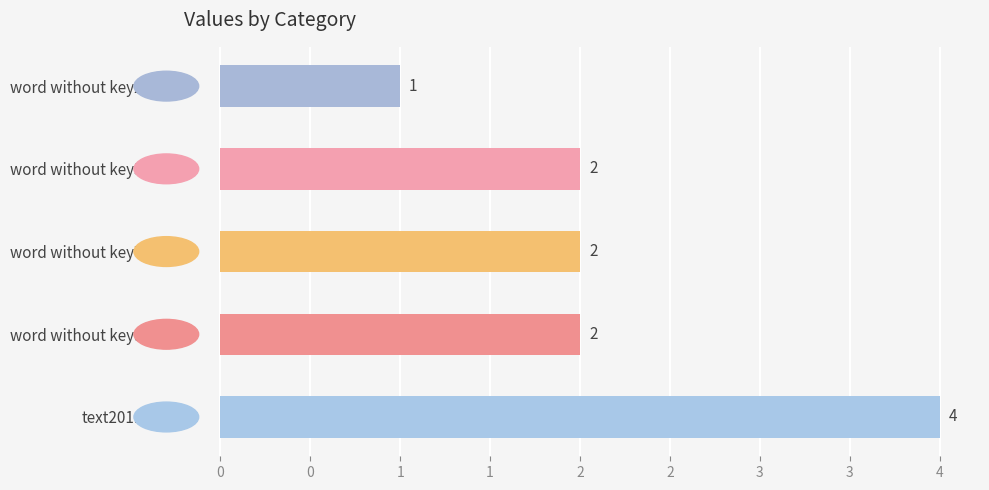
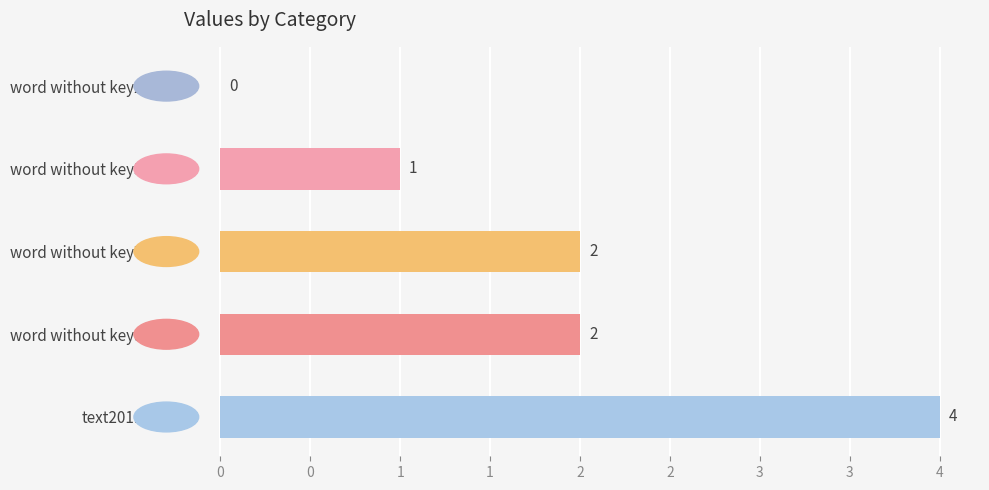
  {
-   "word without key2": 1,
-   "word without key5": 2,
+   "word without key2": 0,
+   "word without key5": 1,
    "word without key7": 2,
    "word without key9": 2,
    "text2011": 4
  }
